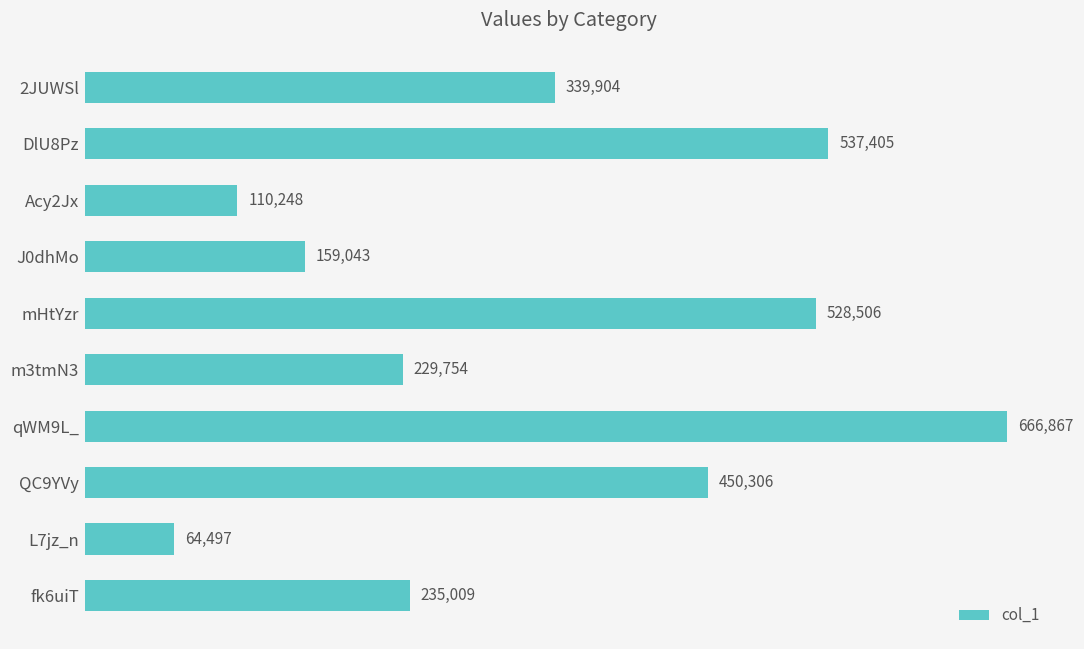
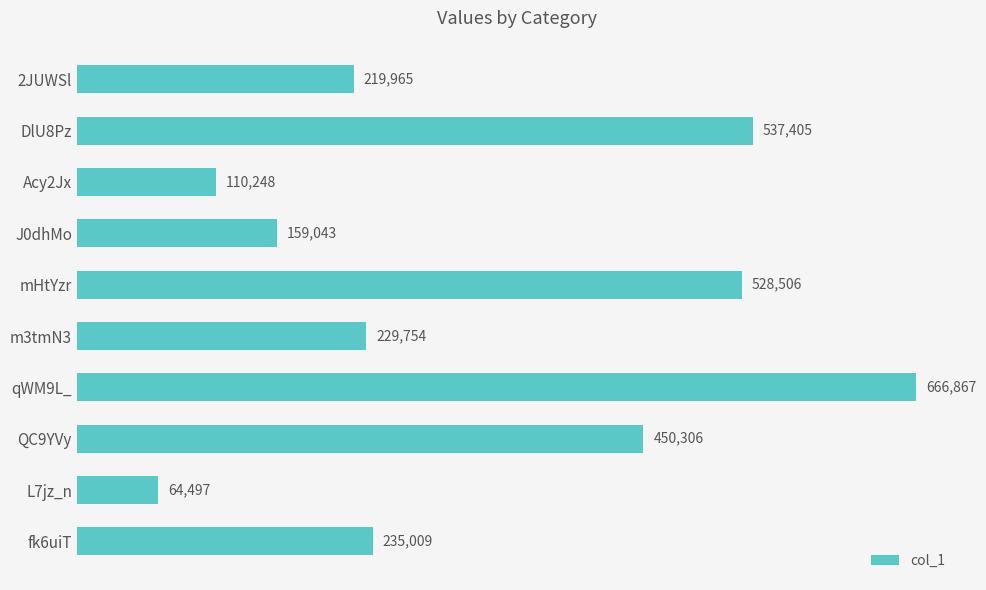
  {
-   "2JUWSl": "339,904",
+   "2JUWSl": "219,965",
    "DlU8Pz": "537,405",
    "Acy2Jx": "110,248",
    "J0dhMo": "159,043",
    "mHtYzr": "528,506",
    "m3tmN3": "229,754",
    "qWM9L_": "666,867",
    "QC9YVy": "450,306",
    "L7jz_n": "64,497",
    "fk6uiT": "235,009"
  }
